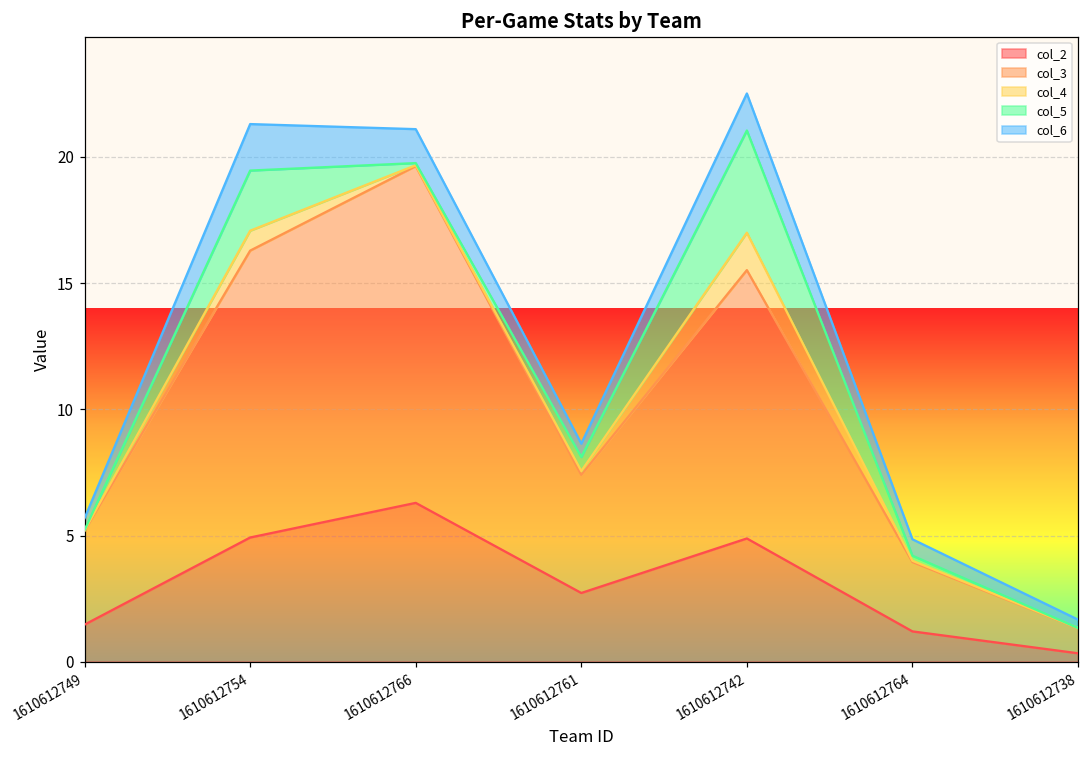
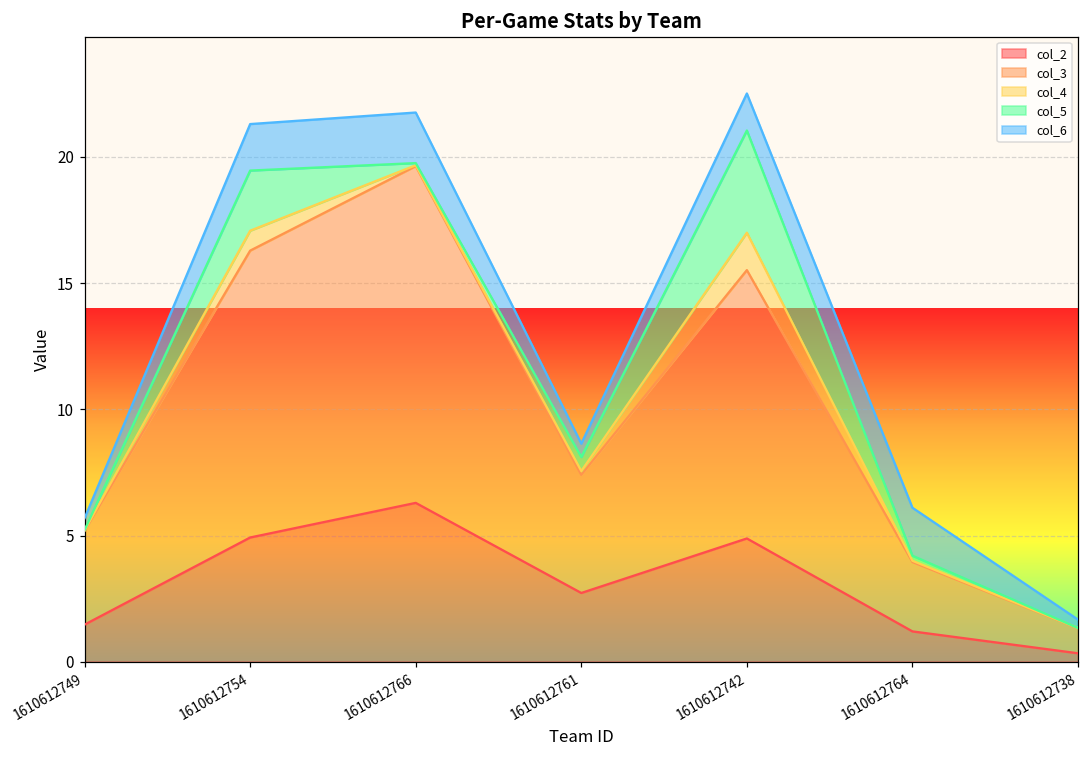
  {
    "col_5": {
      "1610612754": 2.4,
      "1610612761": 0.6,
      "1610612742": 4.1,
      "1610612764": 0.2
    },
    "col_6": {
      "1610612749": 0.5,
      "1610612754": 1.8,
-     "1610612766": 1.3,
+     "1610612766": 2.0,
      "1610612761": 0.5,
      "1610612742": 1.5,
-     "1610612764": 0.7,
+     "1610612764": 1.9,
      "1610612738": 0.3
    }
  }
